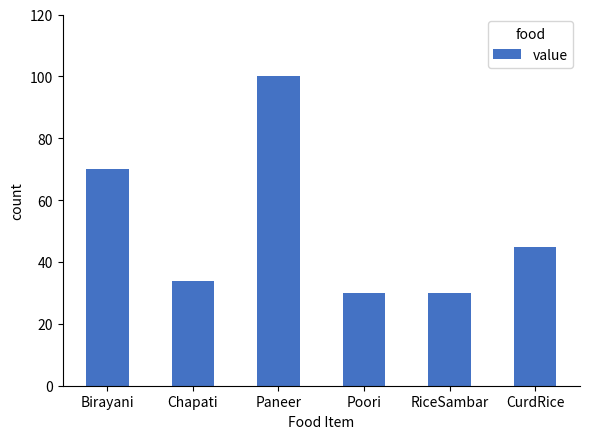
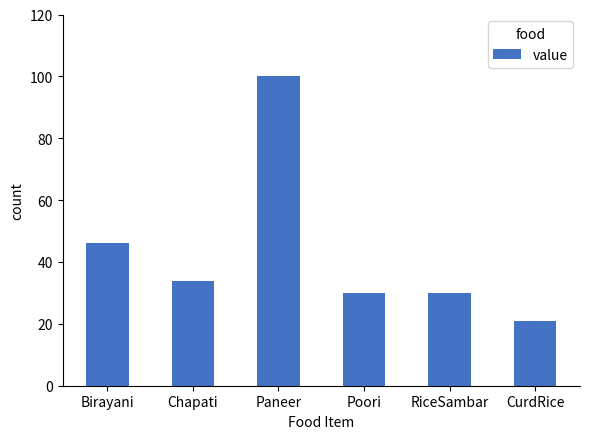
  {
-   "Birayani": 70,
+   "Birayani": 46,
    "Chapati": 34,
    "Paneer": 100,
    "Poori": 30,
    "RiceSambar": 30,
-   "CurdRice": 45
+   "CurdRice": 21
  }
